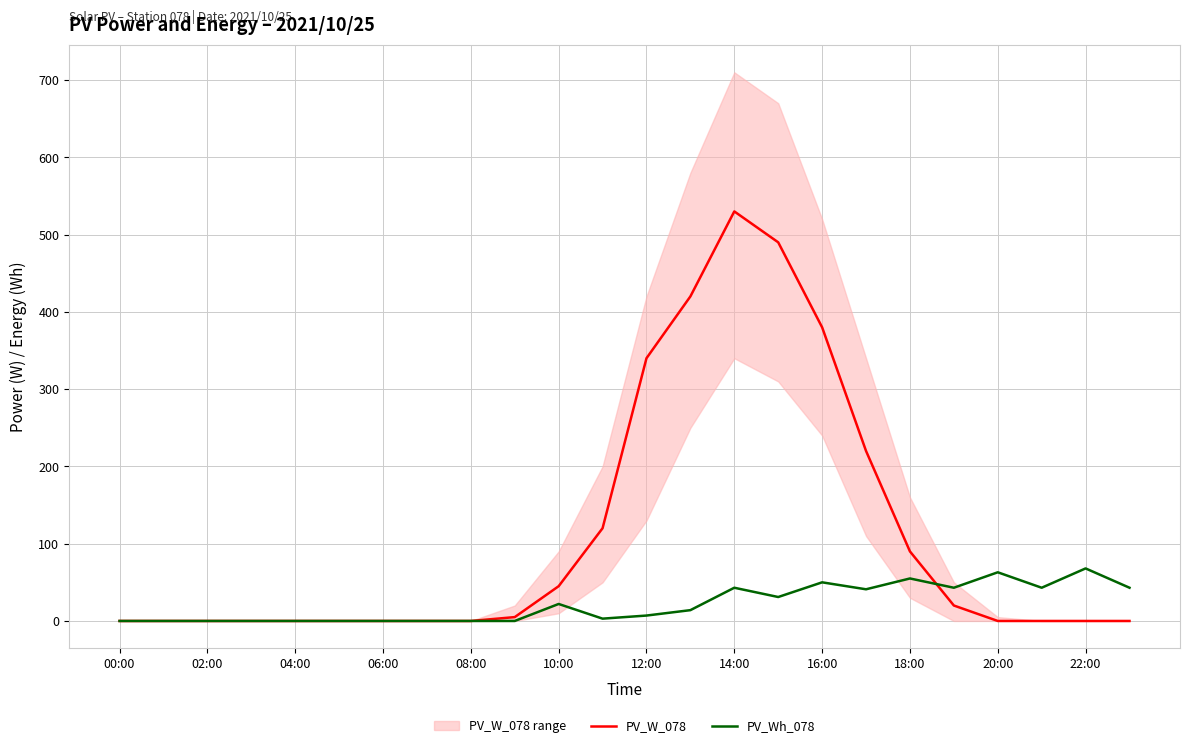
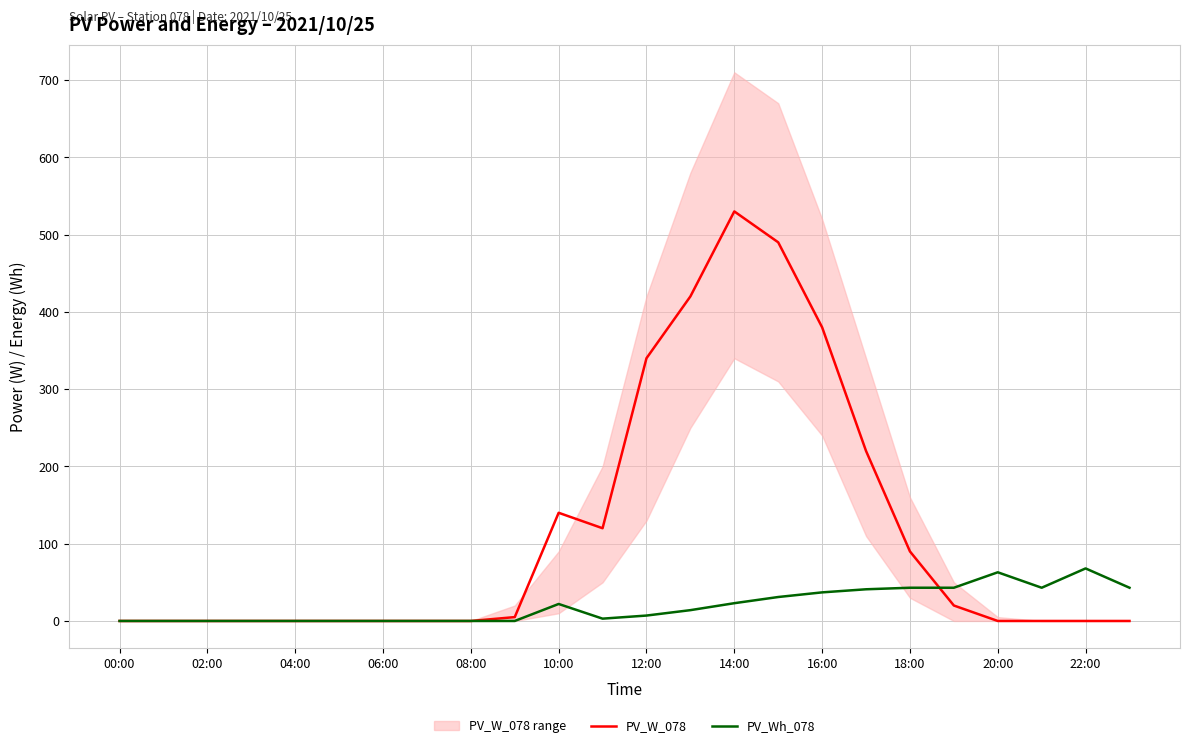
  {
    "PV_W_078": {
-     "10:00": 50,
+     "10:00": 140,
      "12:00": 340,
      "14:00": 530,
      "16:00": 380,
      "18:00": 90,
      "20:00": 0
    },
    "PV_Wh_078": {
      "10:00": 20,
      "12:00": 10,
-     "14:00": 40,
-     "16:00": 50,
-     "18:00": 60,
+     "14:00": 20,
+     "16:00": 40,
+     "18:00": 40,
      "20:00": 60,
      "22:00": 70
    }
  }
